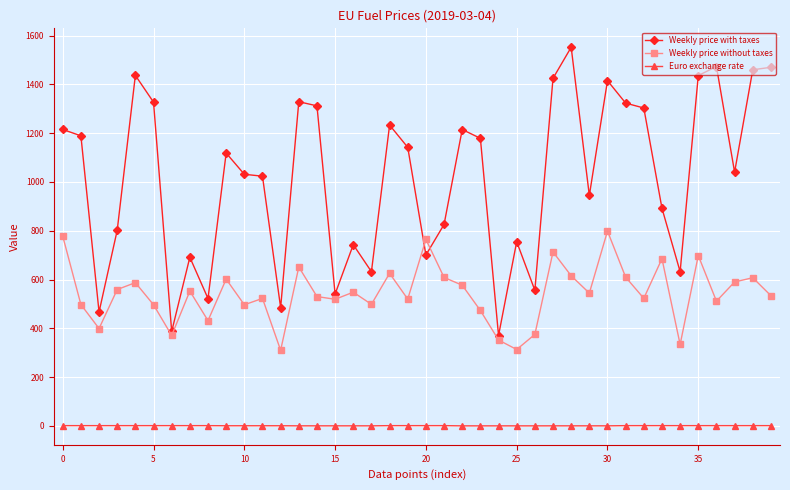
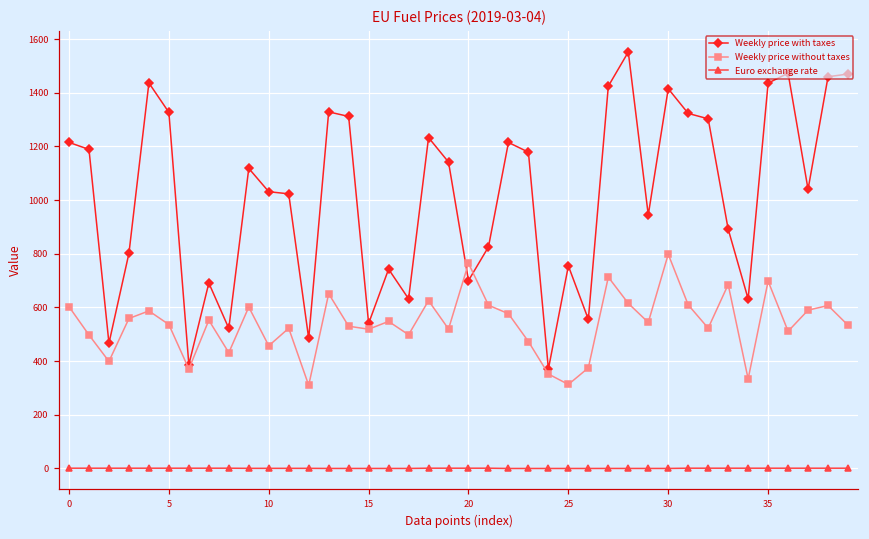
  {
    "Weekly price without taxes": {
-     "0": 780,
-     "5": 500,
-     "10": 500,
+     "0": 600,
+     "5": 540,
+     "10": 460,
      "15": 520,
      "20": 760,
      "25": 310,
      "30": 800,
      "35": 700
    }
  }
